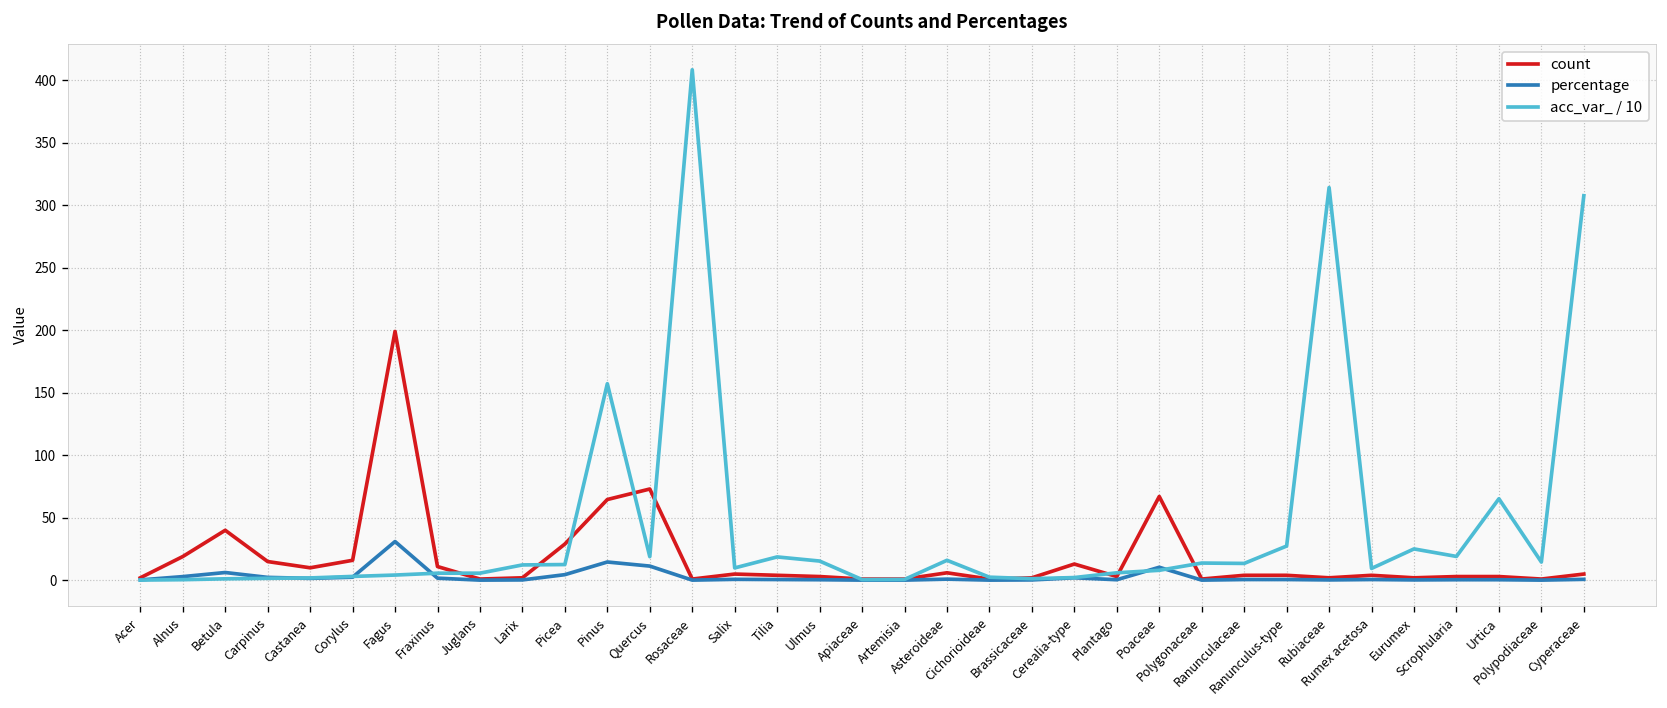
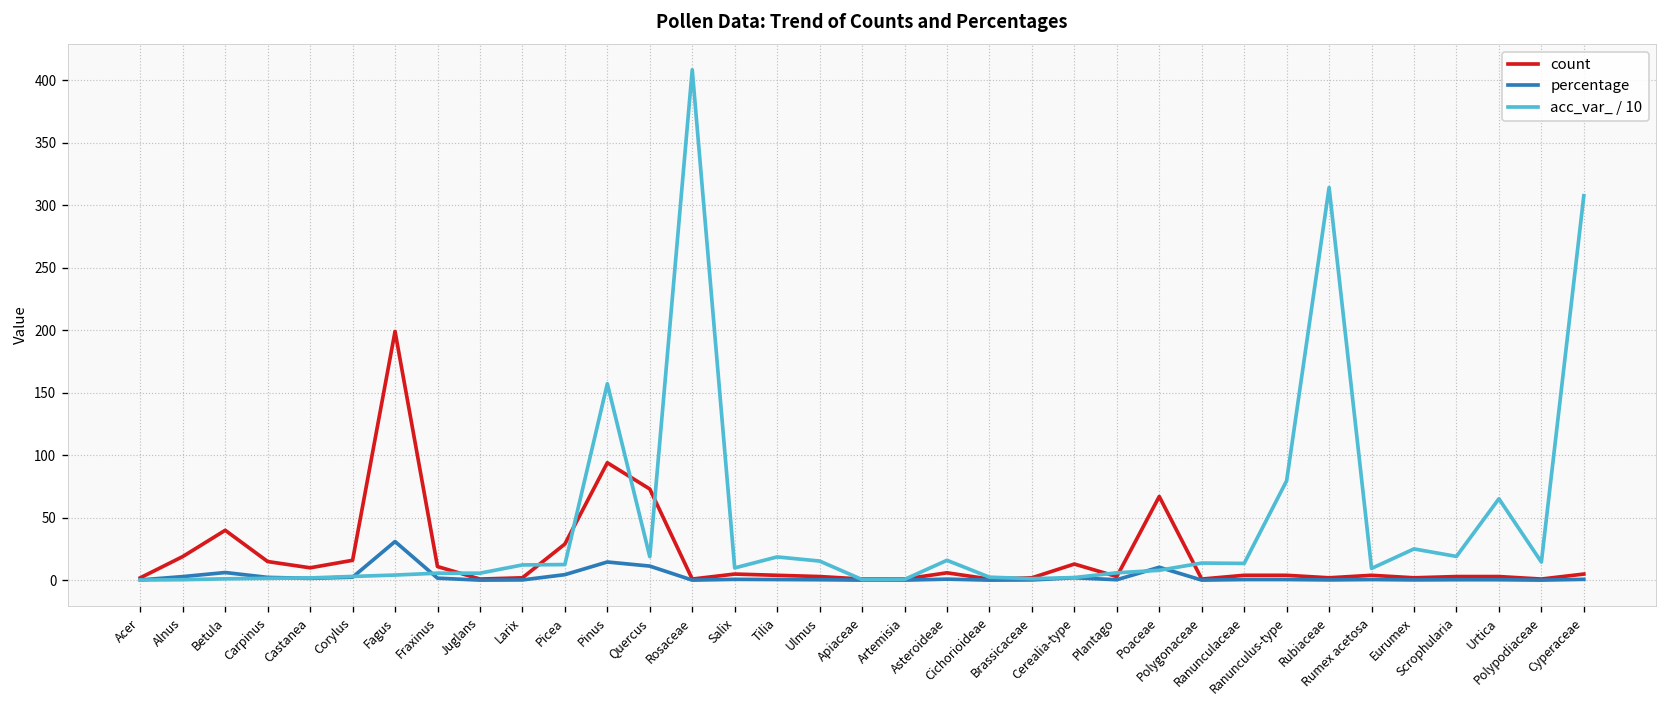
  {
    "count": {
      "Alnus": 19,
      "Betula": 40,
      "Carpinus": 15,
      "Castanea": 10,
      "Corylus": 16,
      "Fagus": 199,
      "Fraxinus": 11,
      "Picea": 29,
-     "Pinus": 65,
+     "Pinus": 94,
      "Quercus": 73,
      "Salix": 5,
      "Tilia": 4,
      "Ulmus": 3,
      "Asteroideae": 6,
      "Cerealia-type": 13,
      "Plantago": 3,
      "Poaceae": 67,
      "Ranunculaceae": 4,
      "Ranunculus-type": 4,
      "Rumex acetosa": 4,
      "Scrophularia": 3,
      "Urtica": 3,
      "Cyperaceae": 5
    },
    "percentage": {
      "Alnus": 3,
      "Betula": 6,
      "Fagus": 31,
      "Fraxinus": 2,
      "Picea": 5,
      "Pinus": 15,
      "Quercus": 11,
      "Salix": 1,
      "Tilia": 1,
      "Ulmus": 0,
      "Asteroideae": 1,
      "Plantago": 0,
      "Poaceae": 10,
      "Ranunculaceae": 1,
      "Ranunculus-type": 1,
      "Rumex acetosa": 1,
      "Scrophularia": 0,
      "Urtica": 0,
      "Cyperaceae": 1
    },
    "acc_var_ / 10": {
      "Alnus": 1,
      "Betula": 1,
      "Fagus": 4,
      "Fraxinus": 6,
      "Juglans": 6,
      "Larix": 12,
      "Picea": 13,
      "Pinus": 157,
      "Quercus": 19,
      "Rosaceae": 408,
      "Salix": 10,
      "Tilia": 19,
      "Ulmus": 15,
      "Asteroideae": 16,
      "Plantago": 6,
      "Poaceae": 8,
      "Polygonaceae": 14,
      "Ranunculaceae": 14,
-     "Ranunculus-type": 27,
+     "Ranunculus-type": 80,
      "Rubiaceae": 314,
      "Rumex acetosa": 10,
      "Eurumex": 25,
      "Scrophularia": 19,
      "Urtica": 65,
      "Polypodiaceae": 15,
      "Cyperaceae": 308
    }
  }
